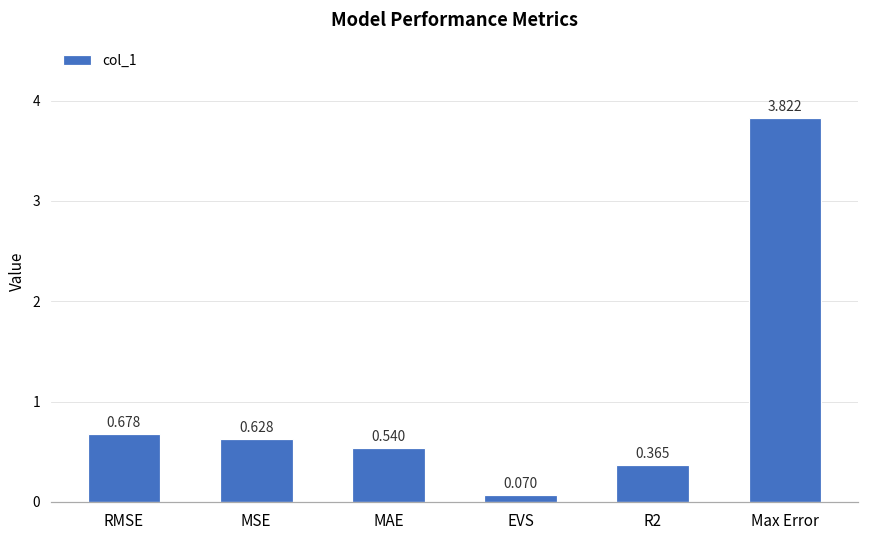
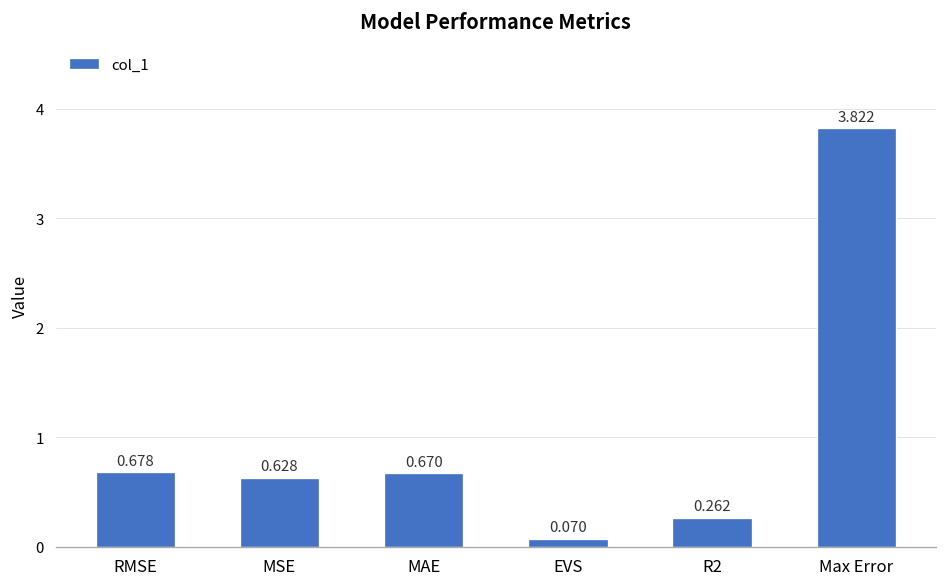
  {
    "RMSE": 0.678,
    "MSE": 0.628,
-   "MAE": 0.540,
+   "MAE": 0.670,
    "EVS": 0.070,
-   "R2": 0.365,
+   "R2": 0.262,
    "Max Error": 3.822
  }
